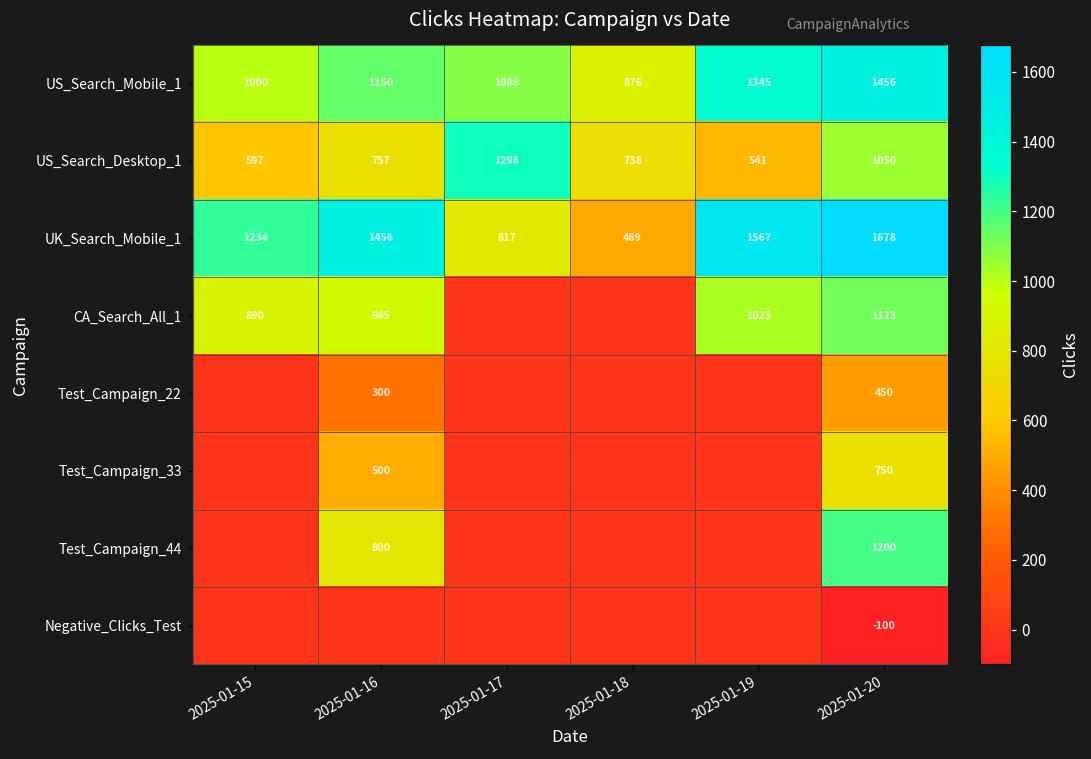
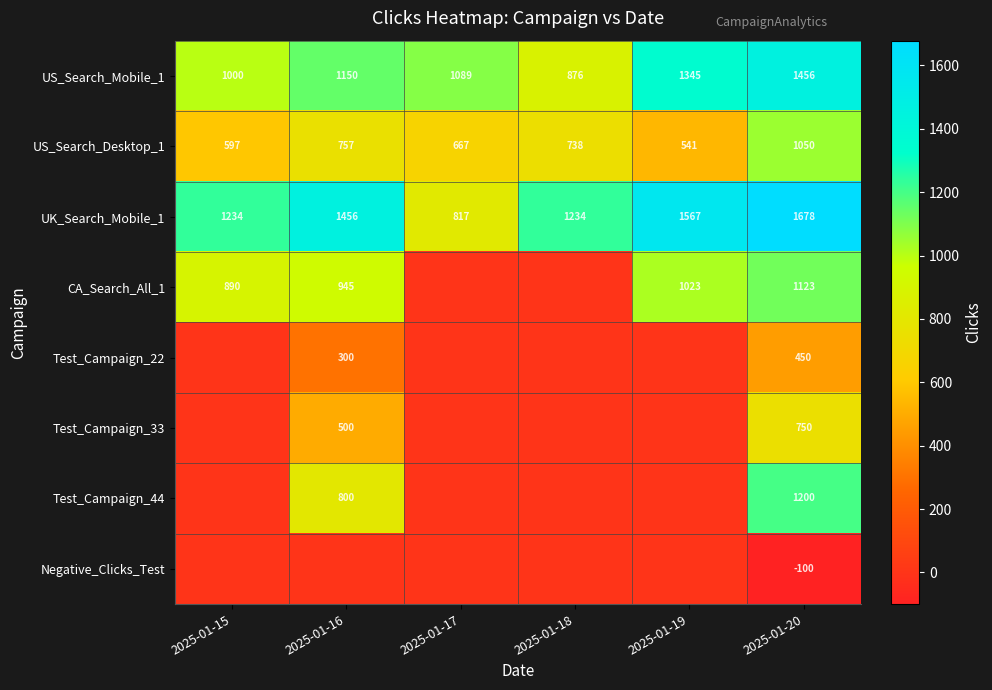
  {
    "US_Search_Mobile_1": {
      "2025-01-15": 1000,
      "2025-01-16": 1150,
      "2025-01-17": 1089,
      "2025-01-18": 876,
      "2025-01-19": 1345,
      "2025-01-20": 1456
    },
    "US_Search_Desktop_1": {
      "2025-01-15": 597,
      "2025-01-16": 757,
-     "2025-01-17": 1298,
+     "2025-01-17": 667,
      "2025-01-18": 738,
      "2025-01-19": 541,
      "2025-01-20": 1050
    },
    "UK_Search_Mobile_1": {
      "2025-01-15": 1234,
      "2025-01-16": 1456,
      "2025-01-17": 817,
-     "2025-01-18": 489,
+     "2025-01-18": 1234,
      "2025-01-19": 1567,
      "2025-01-20": 1678
    },
    "CA_Search_All_1": {
      "2025-01-15": 890,
      "2025-01-16": 945,
      "2025-01-19": 1023,
      "2025-01-20": 1123
    },
    "Test_Campaign_22": {
      "2025-01-16": 300,
      "2025-01-20": 450
    },
    "Test_Campaign_33": {
      "2025-01-16": 500,
      "2025-01-20": 750
    },
    "Test_Campaign_44": {
      "2025-01-16": 800,
      "2025-01-20": 1200
    },
    "Negative_Clicks_Test": {
      "2025-01-20": -100
    }
  }
